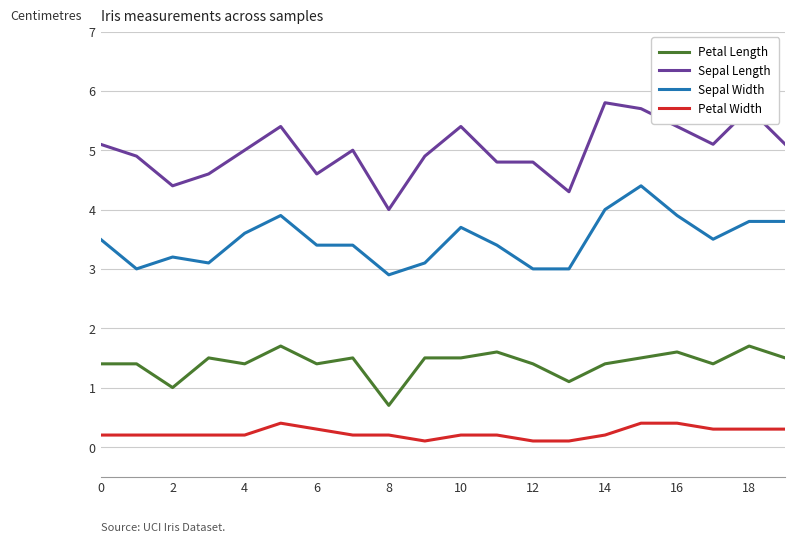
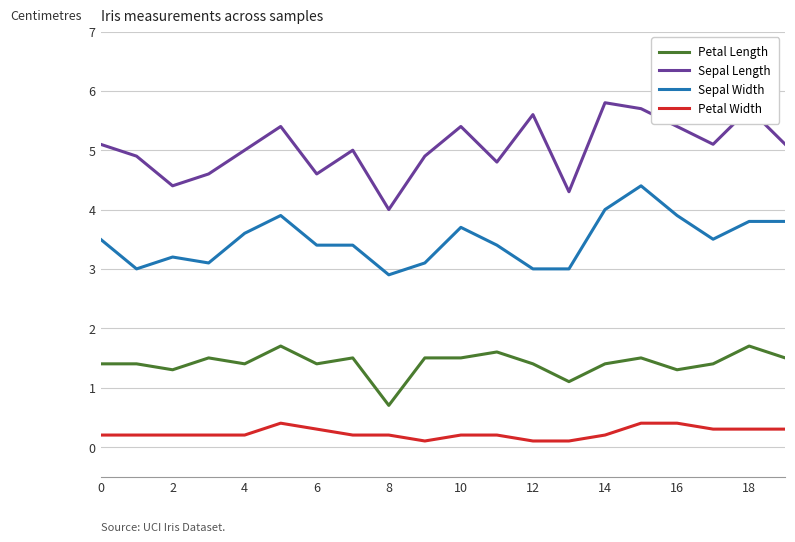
  {
    "Petal Length": {
      "0": 1.4,
-     "2": 1.0,
+     "2": 1.3,
      "4": 1.4,
      "6": 1.4,
      "8": 0.7,
      "10": 1.5,
      "12": 1.4,
      "14": 1.4,
-     "16": 1.6,
+     "16": 1.3,
      "18": 1.7
    },
    "Sepal Length": {
      "0": 5.1,
      "2": 4.4,
      "4": 5.0,
      "6": 4.6,
      "8": 4.0,
      "10": 5.4,
-     "12": 4.8,
+     "12": 5.6,
      "14": 5.8,
      "16": 5.4
    },
    "Sepal Width": {
      "0": 3.5,
      "2": 3.2,
      "4": 3.6,
      "6": 3.4,
      "8": 2.9,
      "10": 3.7,
      "12": 3.0,
      "14": 4.0,
      "16": 3.9,
      "18": 3.8
    },
    "Petal Width": {
      "0": 0.2,
      "2": 0.2,
      "4": 0.2,
      "6": 0.3,
      "8": 0.2,
      "10": 0.2,
      "12": 0.1,
      "14": 0.2,
      "16": 0.4,
      "18": 0.3
    }
  }
